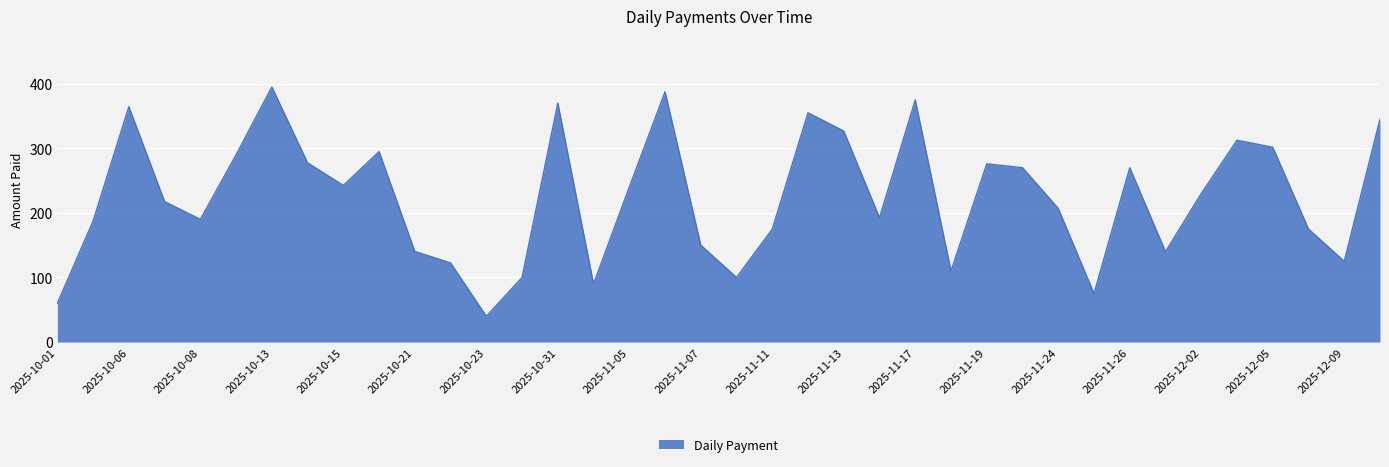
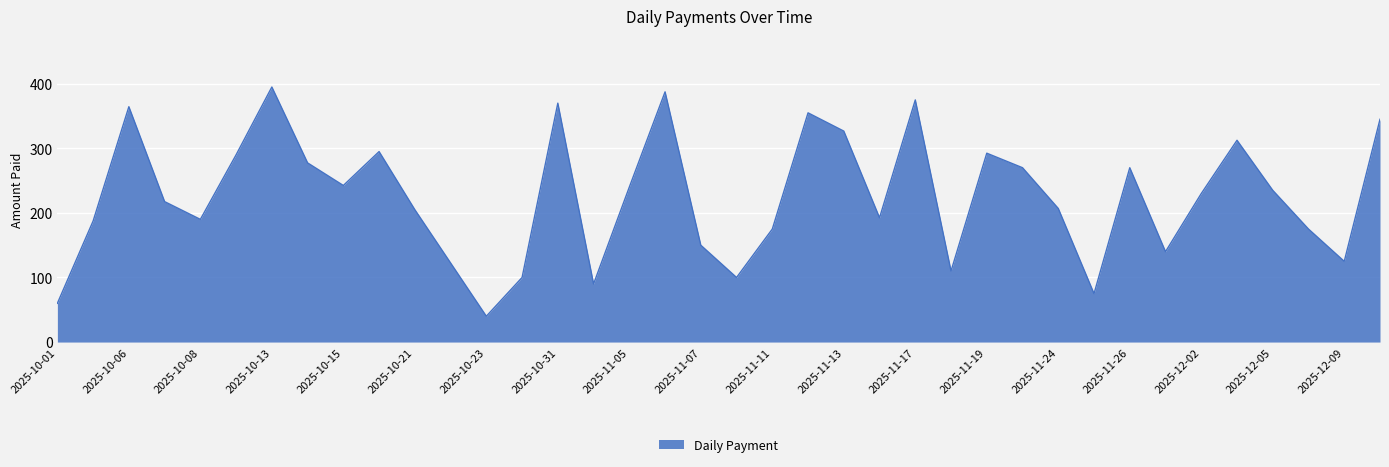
  {
    "2025-10-01": 60,
    "2025-10-06": 360,
    "2025-10-08": 190,
    "2025-10-13": 400,
    "2025-10-15": 240,
-   "2025-10-21": 140,
+   "2025-10-21": 210,
    "2025-10-23": 40,
    "2025-10-31": 370,
    "2025-11-05": 240,
    "2025-11-07": 150,
    "2025-11-11": 180,
    "2025-11-13": 330,
    "2025-11-17": 380,
-   "2025-11-19": 280,
+   "2025-11-19": 290,
    "2025-11-24": 210,
    "2025-11-26": 270,
    "2025-12-02": 230,
-   "2025-12-05": 300,
+   "2025-12-05": 240,
    "2025-12-09": 130
  }
